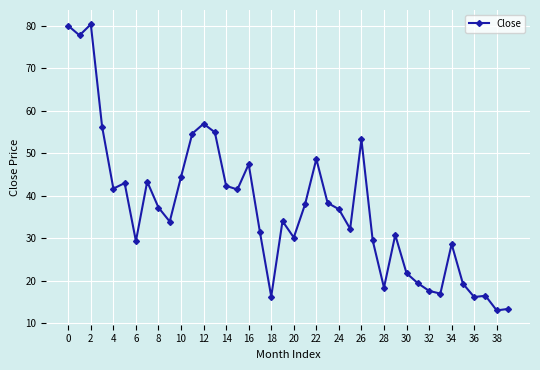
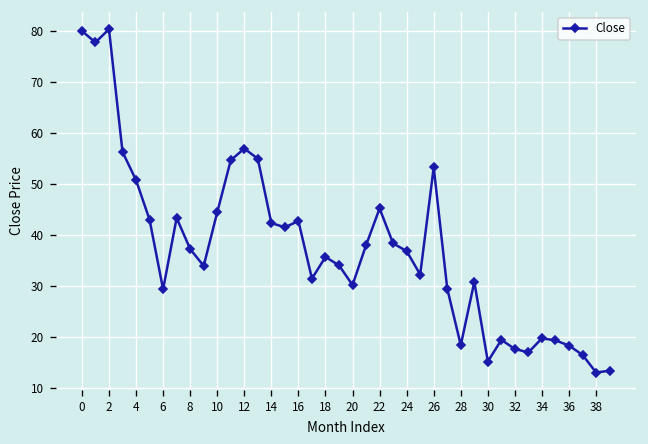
  {
    "0": 80,
    "2": 80,
-   "4": 42,
+   "4": 51,
    "6": 29,
    "8": 37,
    "10": 44,
    "12": 57,
    "14": 42,
-   "16": 47,
-   "18": 16,
+   "16": 43,
+   "18": 36,
    "20": 30,
-   "22": 49,
+   "22": 45,
    "24": 37,
    "26": 53,
    "28": 18,
-   "30": 22,
+   "30": 15,
    "32": 18,
-   "34": 29,
-   "36": 16,
+   "34": 20,
+   "36": 18,
    "38": 13
  }
